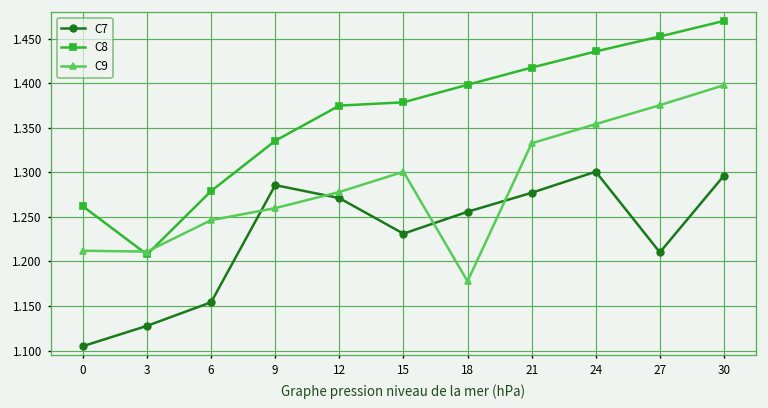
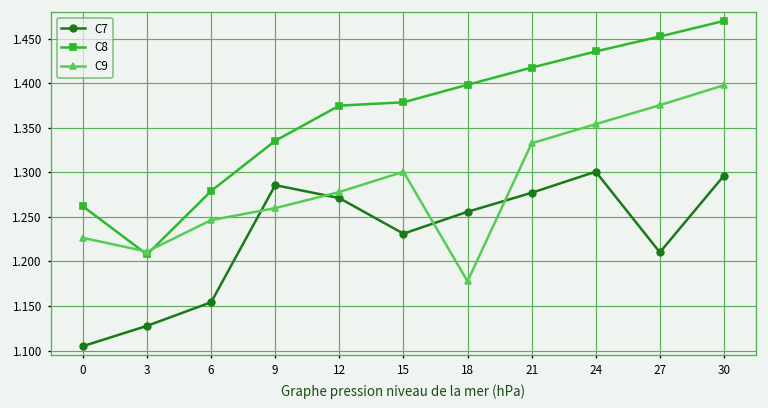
  {
    "C7": {
      "0": 1.10,
      "3": 1.13,
      "6": 1.15,
      "9": 1.29,
      "12": 1.27,
      "15": 1.23,
      "18": 1.26,
      "21": 1.28,
      "24": 1.30,
      "27": 1.21,
      "30": 1.30
    },
    "C8": {
      "0": 1.26,
      "6": 1.28,
      "9": 1.34,
      "12": 1.37,
      "15": 1.38,
      "18": 1.40,
      "21": 1.42,
      "24": 1.44,
      "27": 1.45,
      "30": 1.47
    },
    "C9": {
-     "0": 1.21,
+     "0": 1.23,
      "6": 1.25,
      "9": 1.26,
      "12": 1.28,
      "15": 1.30,
      "18": 1.18,
      "21": 1.33,
      "24": 1.35,
      "27": 1.38,
      "30": 1.40
    }
  }
